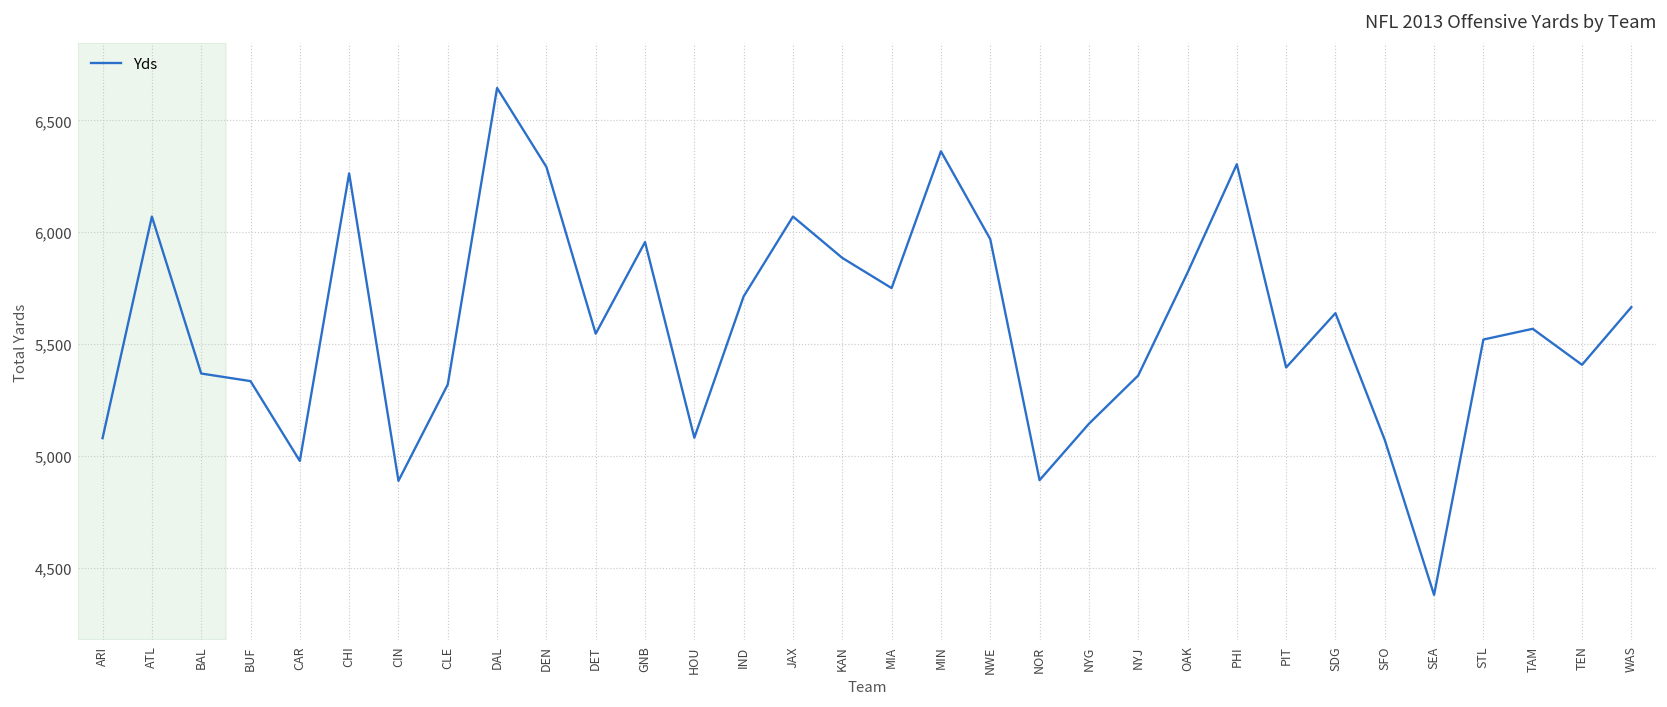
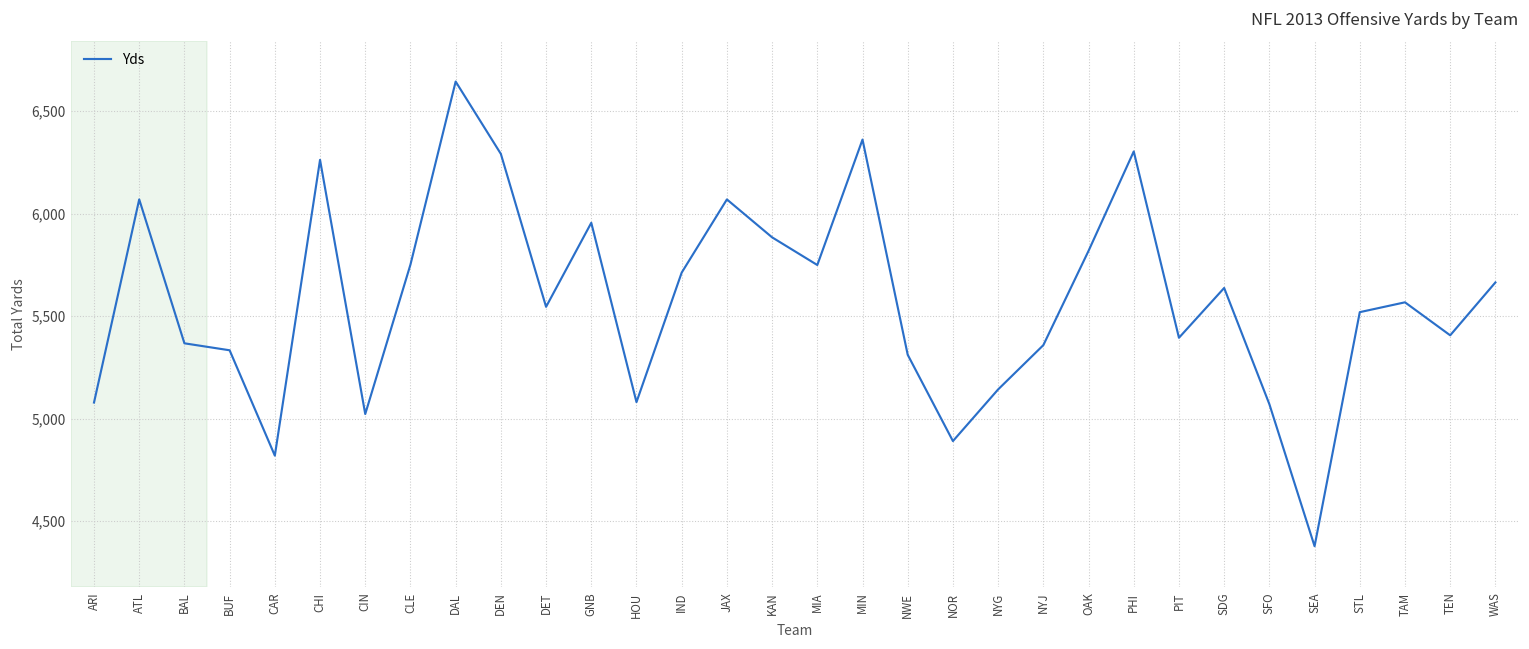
  {
    "ARI": "5,080",
    "ATL": "6,070",
    "BAL": "5,370",
    "BUF": "5,330",
-   "CAR": "4,980",
+   "CAR": "4,820",
    "CHI": "6,260",
-   "CIN": "4,890",
-   "CLE": "5,320",
+   "CIN": "5,020",
+   "CLE": "5,750",
    "DAL": "6,650",
    "DEN": "6,290",
    "DET": "5,550",
    "GNB": "5,960",
    "HOU": "5,080",
    "IND": "5,710",
    "JAX": "6,070",
    "KAN": "5,890",
    "MIA": "5,750",
    "MIN": "6,360",
-   "NWE": "5,970",
+   "NWE": "5,310",
    "NOR": "4,890",
    "NYG": "5,140",
    "NYJ": "5,360",
    "OAK": "5,820",
    "PHI": "6,300",
    "PIT": "5,400",
    "SDG": "5,640",
    "SFO": "5,070",
    "SEA": "4,380",
    "STL": "5,520",
    "TAM": "5,570",
    "TEN": "5,410",
    "WAS": "5,670"
  }
